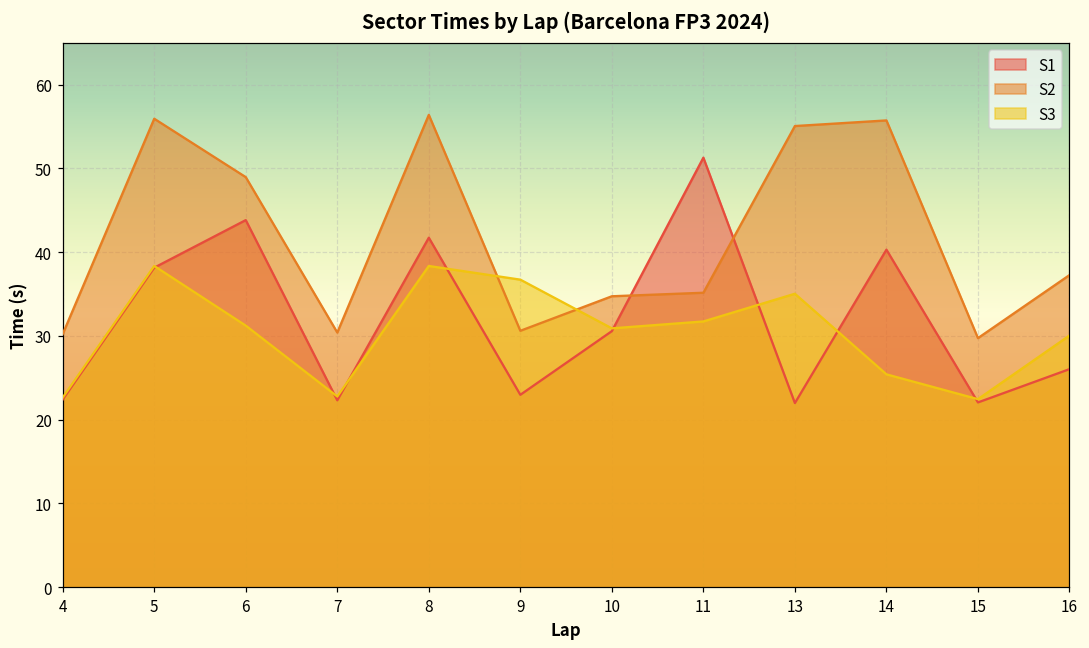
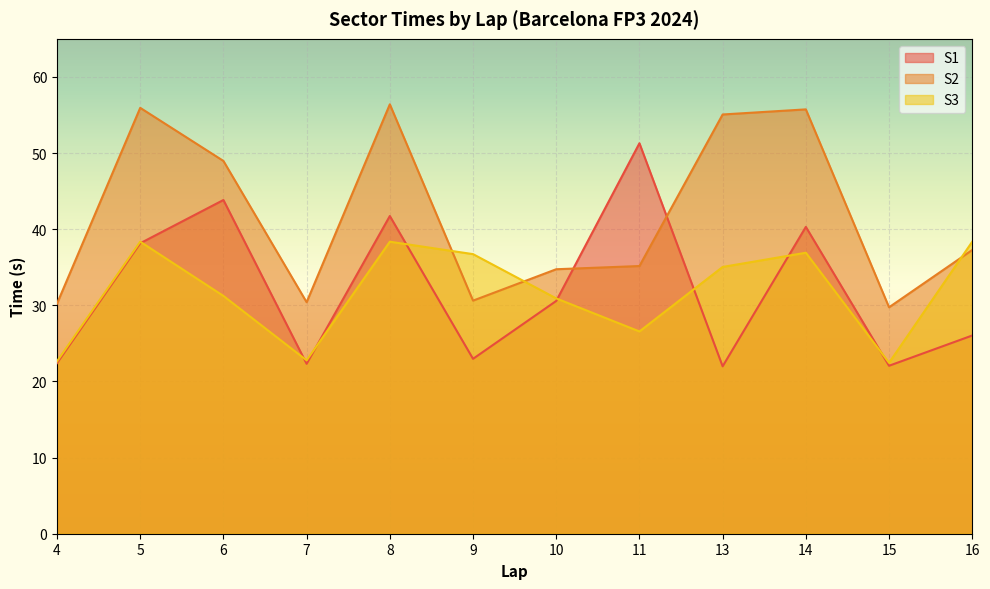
  {
    "S3": {
      "6": 31,
      "7": 23,
      "8": 38,
      "9": 37,
-     "11": 32,
+     "11": 27,
      "13": 35,
-     "14": 25,
+     "14": 37,
      "15": 22,
-     "16": 30
+     "16": 38
    }
  }
